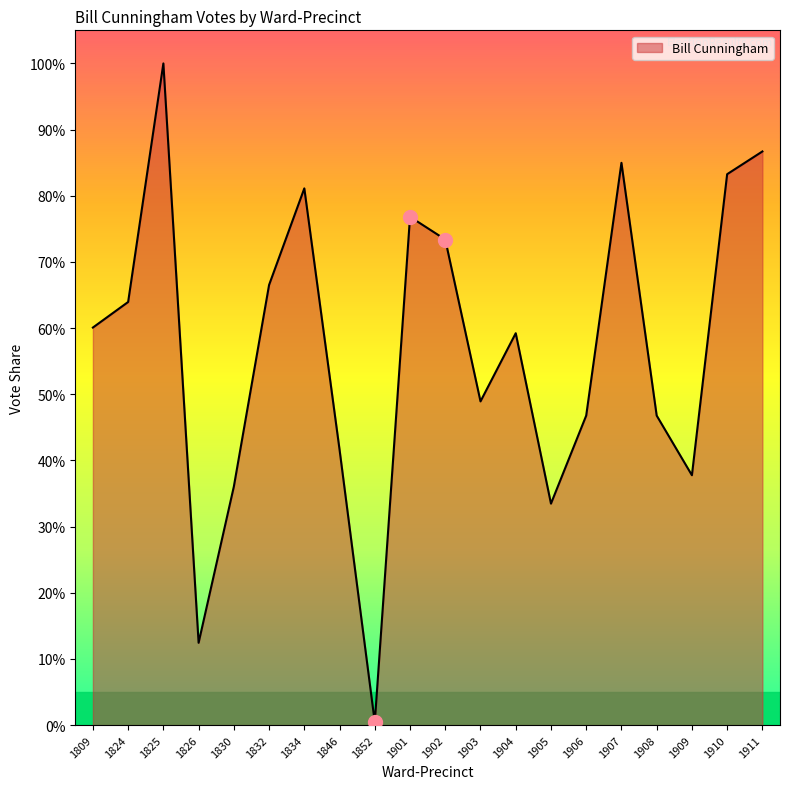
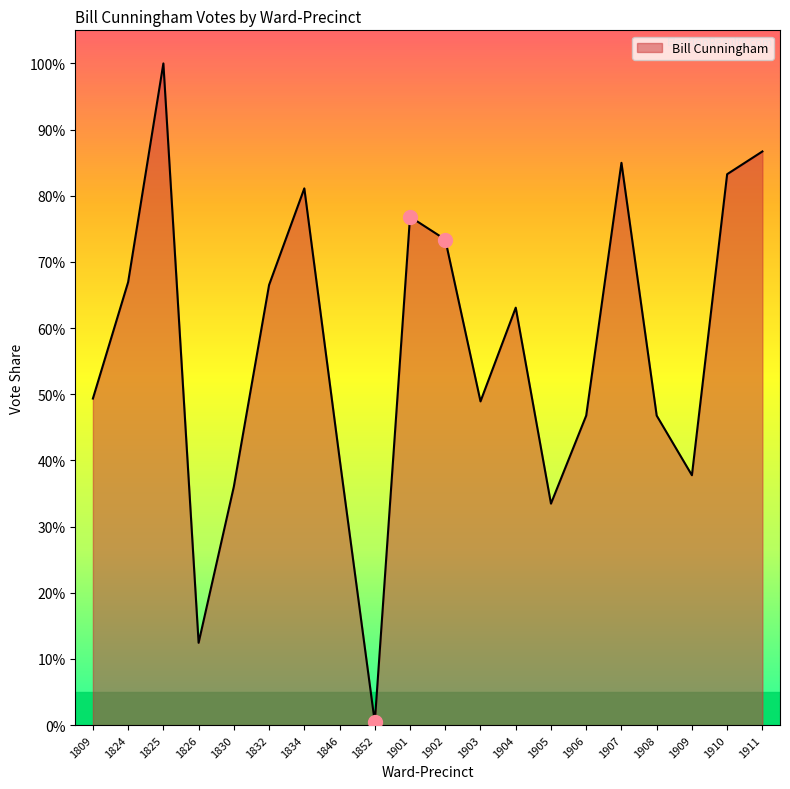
  {
    "Bill Cunningham": {
-     "1809": "60%",
-     "1824": "64%",
+     "1809": "49%",
+     "1824": "67%",
      "1825": "100%",
      "1826": "12%",
      "1830": "36%",
      "1832": "67%",
      "1834": "81%",
-     "1846": "42%",
+     "1846": "40%",
      "1903": "49%",
-     "1904": "59%",
+     "1904": "63%",
      "1905": "33%",
      "1906": "47%",
      "1907": "85%",
      "1908": "47%",
      "1909": "38%",
      "1910": "83%",
      "1911": "87%"
    }
  }
